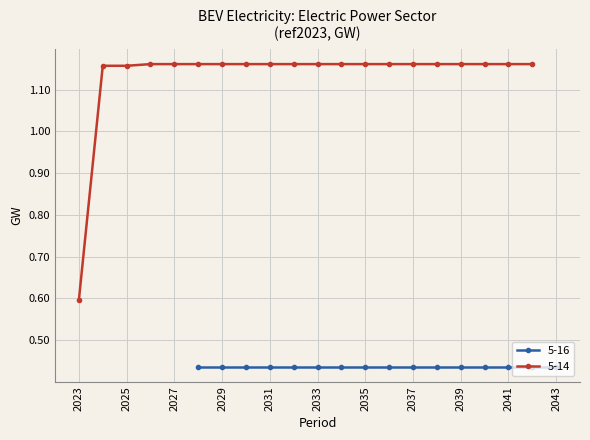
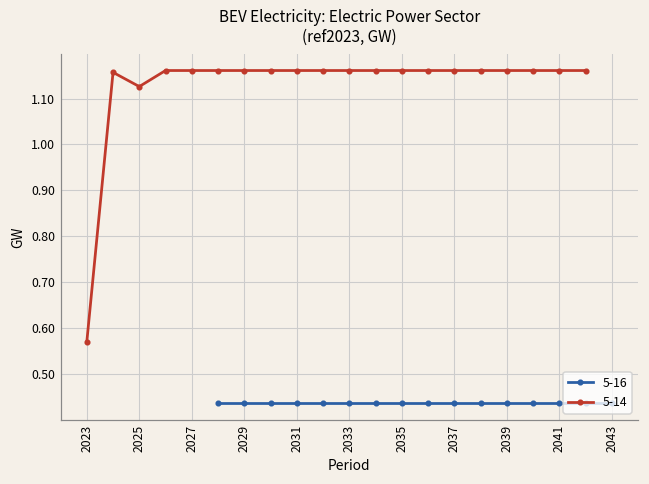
  {
    "5-16": {
      "2029": 0.44,
      "2031": 0.44,
      "2033": 0.44,
      "2035": 0.44,
      "2037": 0.44,
      "2039": 0.44,
      "2041": 0.44
    },
    "5-14": {
-     "2023": 0.60,
-     "2025": 1.16,
+     "2023": 0.57,
+     "2025": 1.13,
      "2027": 1.16,
      "2029": 1.16,
      "2031": 1.16,
      "2033": 1.16,
      "2035": 1.16,
      "2037": 1.16,
      "2039": 1.16,
      "2041": 1.16
    }
  }
